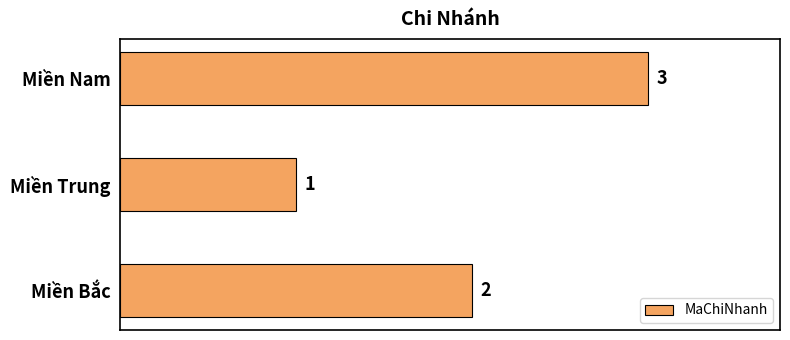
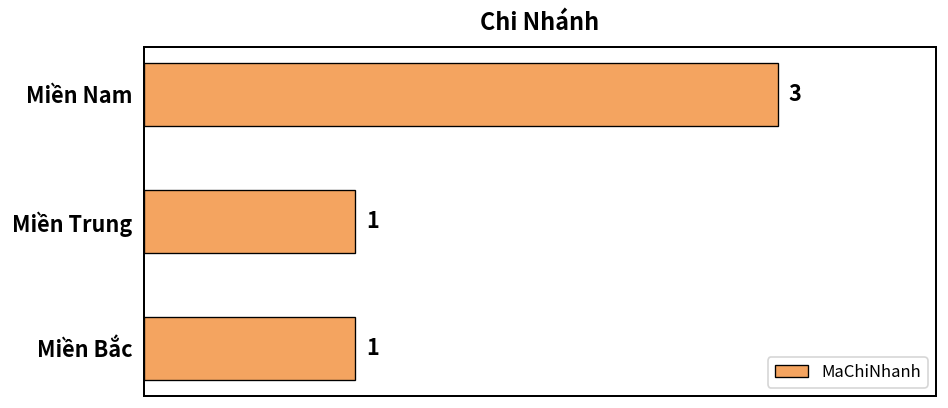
  {
    "Miền Nam": 3,
    "Miền Trung": 1,
-   "Miền Bắc": 2
+   "Miền Bắc": 1
  }
